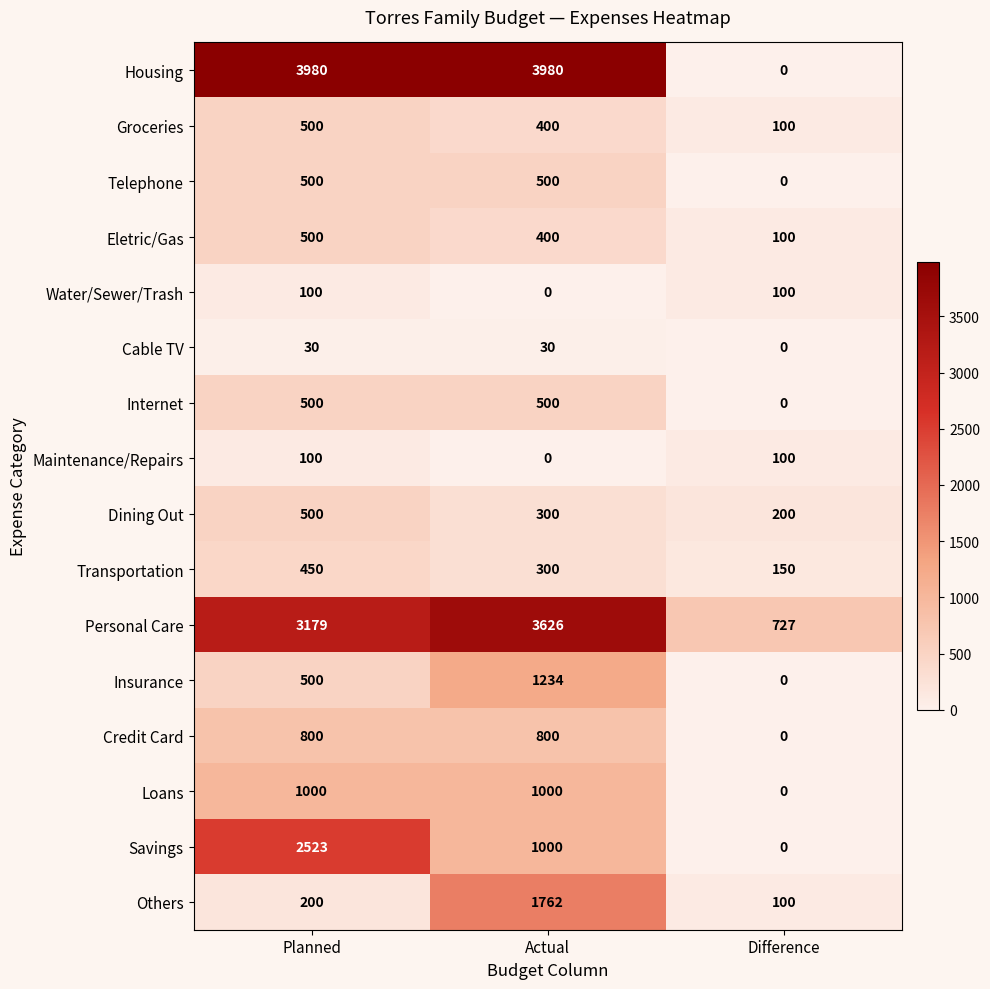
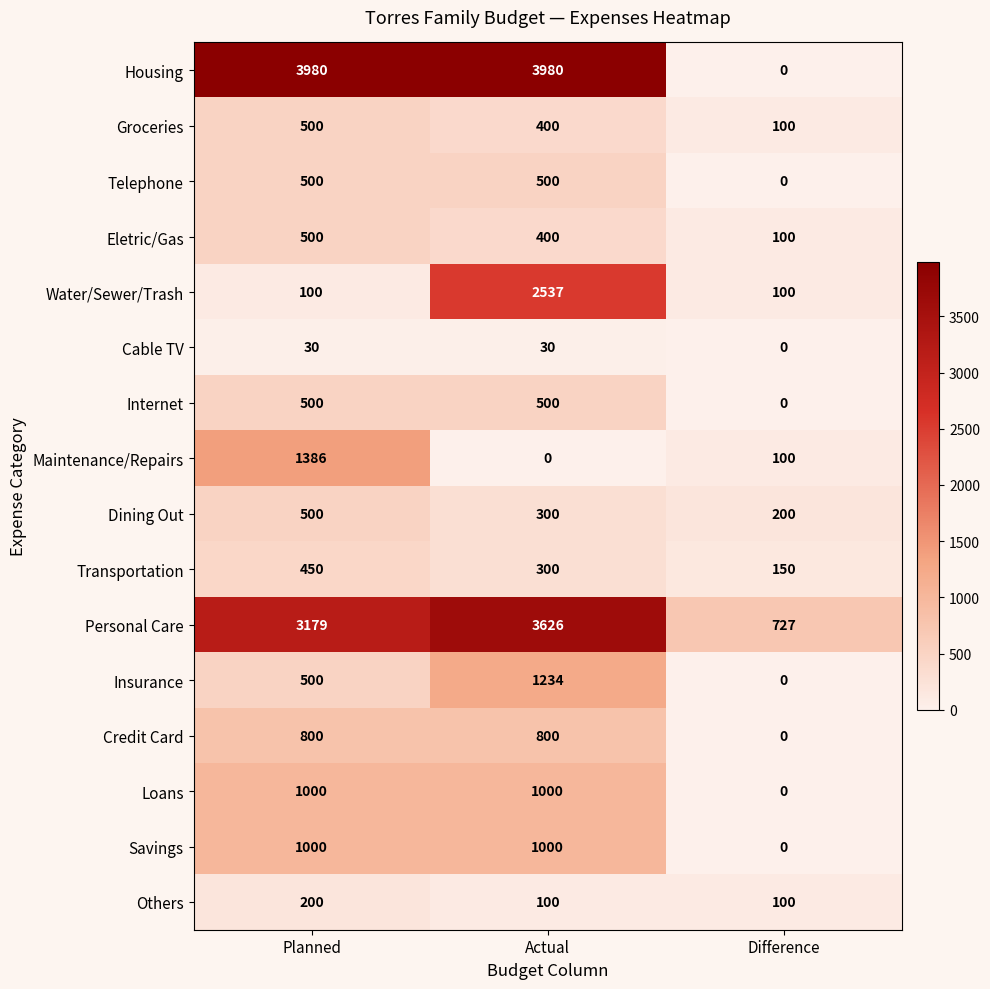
  {
    "Housing": {
      "Planned": 3980,
      "Actual": 3980,
      "Difference": 0
    },
    "Groceries": {
      "Planned": 500,
      "Actual": 400,
      "Difference": 100
    },
    "Telephone": {
      "Planned": 500,
      "Actual": 500,
      "Difference": 0
    },
    "Eletric/Gas": {
      "Planned": 500,
      "Actual": 400,
      "Difference": 100
    },
    "Water/Sewer/Trash": {
      "Planned": 100,
-     "Actual": 0,
+     "Actual": 2537,
      "Difference": 100
    },
    "Cable TV": {
      "Planned": 30,
      "Actual": 30,
      "Difference": 0
    },
    "Internet": {
      "Planned": 500,
      "Actual": 500,
      "Difference": 0
    },
    "Maintenance/Repairs": {
-     "Planned": 100,
+     "Planned": 1386,
      "Actual": 0,
      "Difference": 100
    },
    "Dining Out": {
      "Planned": 500,
      "Actual": 300,
      "Difference": 200
    },
    "Transportation": {
      "Planned": 450,
      "Actual": 300,
      "Difference": 150
    },
    "Personal Care": {
      "Planned": 3179,
      "Actual": 3626,
      "Difference": 727
    },
    "Insurance": {
      "Planned": 500,
      "Actual": 1234,
      "Difference": 0
    },
    "Credit Card": {
      "Planned": 800,
      "Actual": 800,
      "Difference": 0
    },
    "Loans": {
      "Planned": 1000,
      "Actual": 1000,
      "Difference": 0
    },
    "Savings": {
-     "Planned": 2523,
+     "Planned": 1000,
      "Actual": 1000,
      "Difference": 0
    },
    "Others": {
      "Planned": 200,
-     "Actual": 1762,
+     "Actual": 100,
      "Difference": 100
    }
  }
